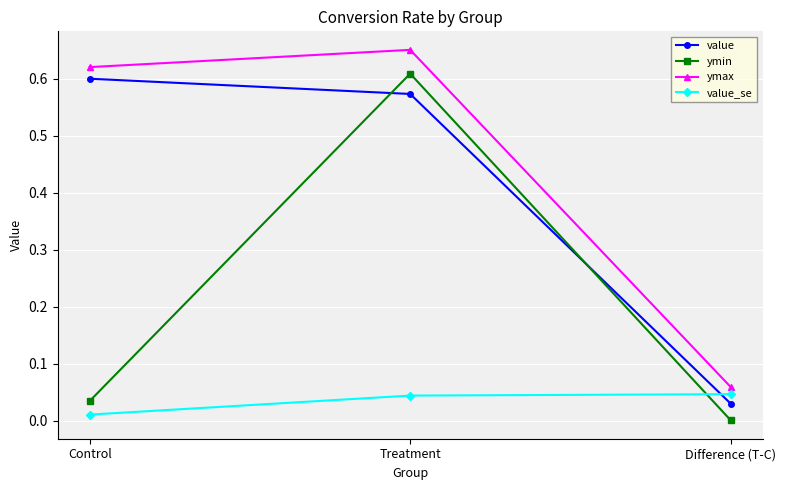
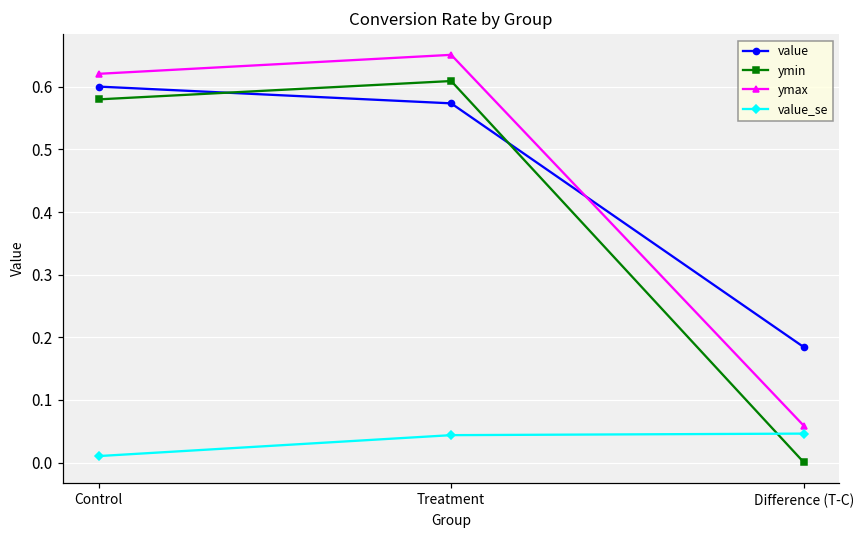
  {
    "value": {
      "Control": 0.60,
      "Treatment": 0.57,
-     "Difference (T-C)": 0.03
+     "Difference (T-C)": 0.18
    },
    "ymin": {
-     "Control": 0.03,
+     "Control": 0.58,
      "Treatment": 0.61,
      "Difference (T-C)": 0.00
    },
    "ymax": {
      "Control": 0.62,
      "Treatment": 0.65,
      "Difference (T-C)": 0.06
    },
    "value_se": {
      "Control": 0.01,
      "Treatment": 0.04,
      "Difference (T-C)": 0.05
    }
  }
